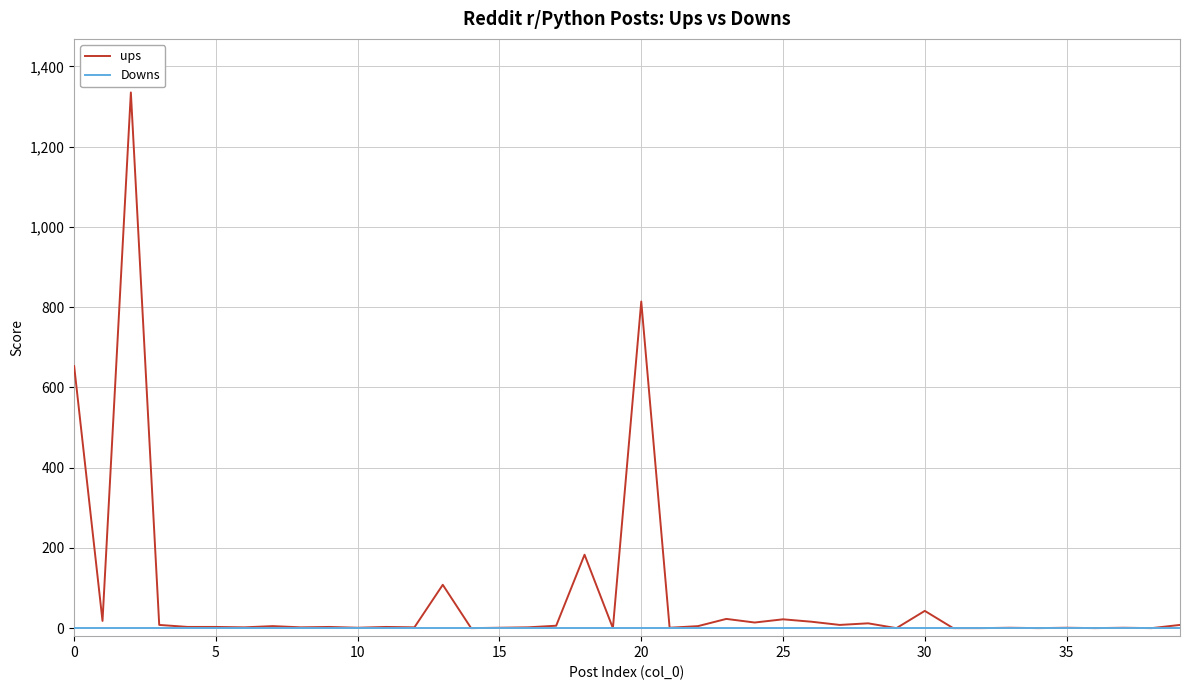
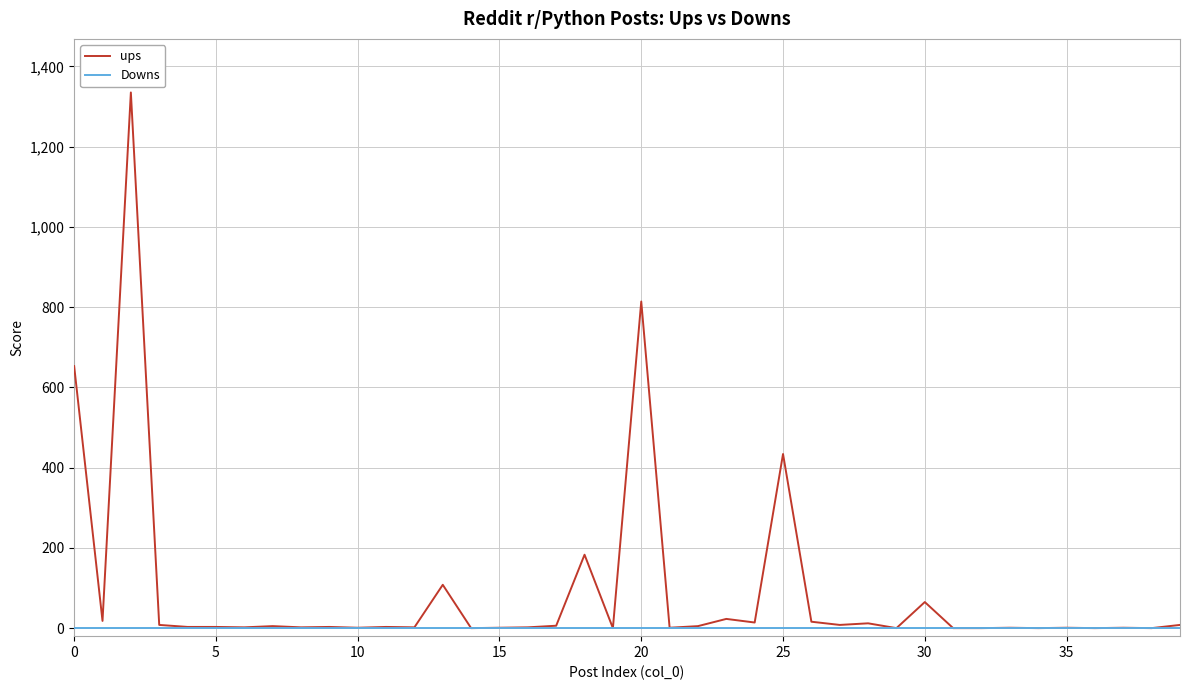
  {
    "ups": {
      "0": 650,
      "20": 810,
-     "25": 20,
-     "30": 40
+     "25": 430,
+     "30": 70
    },
    "Downs": {
      "0": 0,
      "20": 0,
      "25": 0,
      "30": 0
    }
  }
